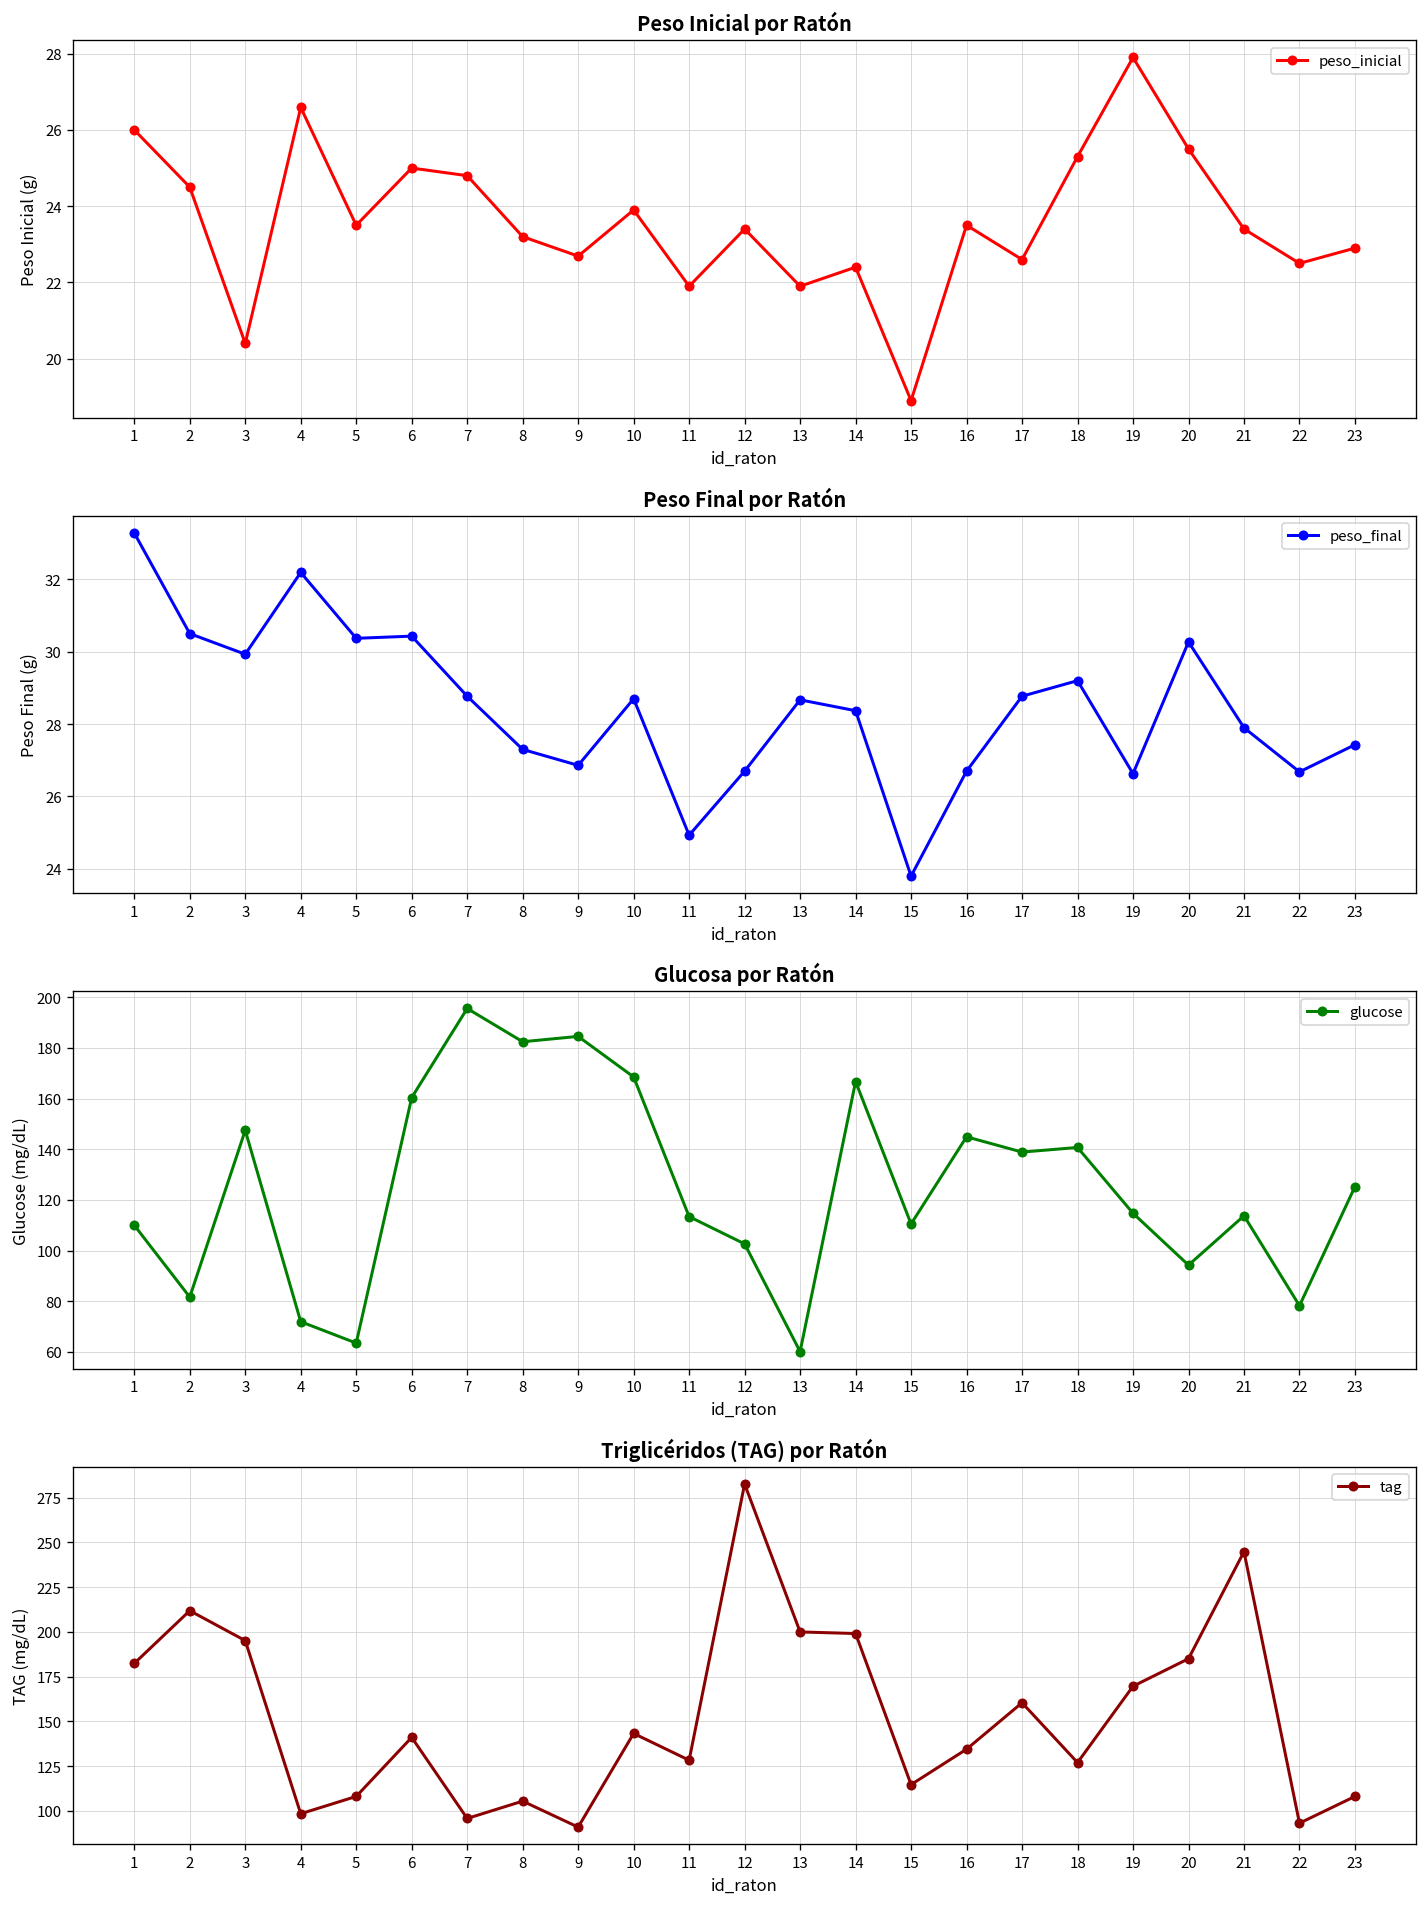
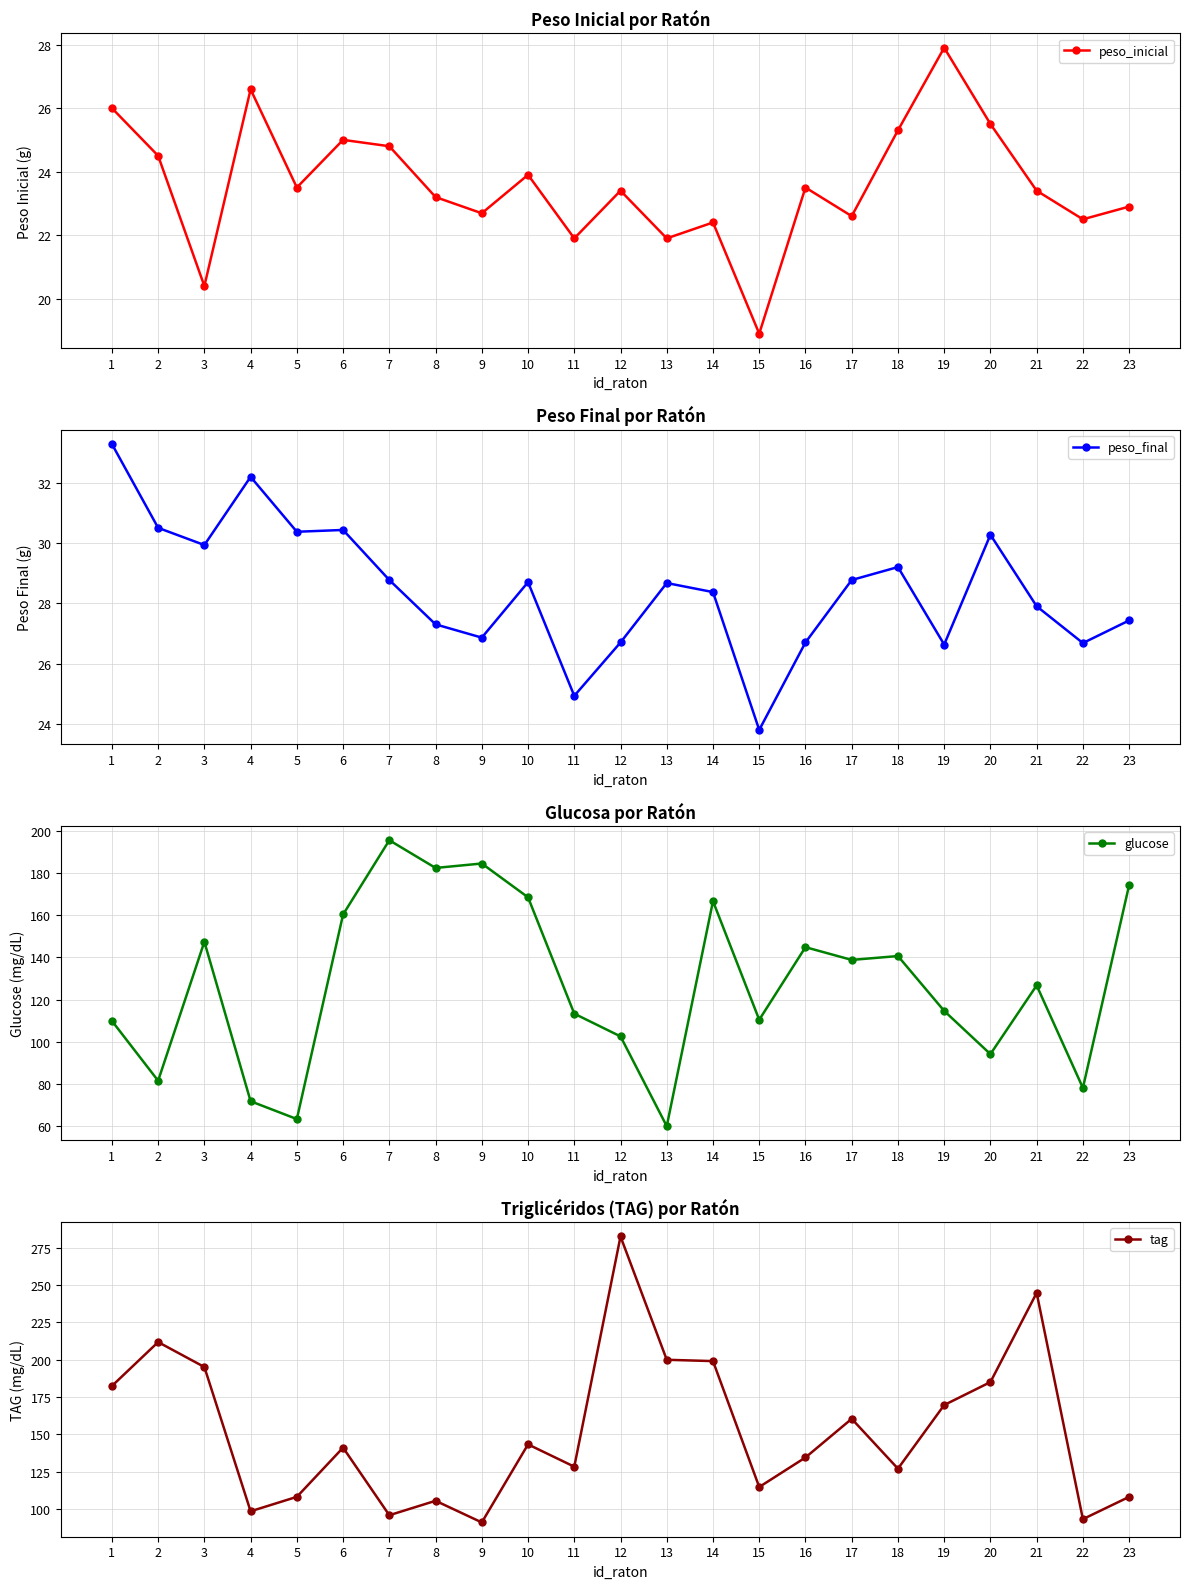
  {
    "Peso Inicial por Ratón": {
      "1": 26.0,
      "2": 24.5,
      "3": 20.4,
      "4": 26.6,
      "5": 23.5,
      "6": 25.0,
      "7": 24.8,
      "8": 23.2,
      "9": 22.7,
      "10": 23.9,
      "11": 21.9,
      "12": 23.4,
      "13": 21.9,
      "14": 22.4,
      "15": 18.9,
      "16": 23.5,
      "17": 22.6,
      "18": 25.3,
      "19": 27.9,
      "20": 25.5,
      "21": 23.4,
      "22": 22.5,
      "23": 22.9
    },
    "Peso Final por Ratón": {
      "1": 33.3,
      "2": 30.5,
      "3": 29.9,
      "4": 32.2,
      "5": 30.4,
      "6": 30.4,
      "7": 28.8,
      "8": 27.3,
      "9": 26.9,
      "10": 28.7,
      "11": 24.9,
      "12": 26.7,
      "13": 28.7,
      "14": 28.4,
      "15": 23.8,
      "16": 26.7,
      "17": 28.8,
      "18": 29.2,
      "19": 26.6,
      "20": 30.3,
      "21": 27.9,
      "22": 26.7,
      "23": 27.4
    },
    "Glucosa por Ratón": {
      "1": 110,
      "2": 82,
      "3": 147,
      "4": 72,
      "5": 63,
      "6": 160,
      "7": 196,
      "8": 182,
      "9": 185,
      "10": 169,
      "11": 113,
      "12": 103,
      "13": 60,
      "14": 167,
      "15": 111,
      "16": 145,
      "17": 139,
      "18": 141,
      "19": 115,
      "20": 94,
-     "21": 114,
+     "21": 127,
      "22": 78,
-     "23": 125
+     "23": 174
    },
    "Triglicéridos (TAG) por Ratón": {
      "1": 182,
      "2": 212,
      "3": 195,
      "4": 98,
      "5": 108,
      "6": 141,
      "7": 96,
      "8": 105,
      "9": 91,
      "10": 143,
      "11": 128,
      "12": 283,
      "13": 200,
      "14": 199,
      "15": 115,
      "16": 135,
      "17": 160,
      "18": 127,
      "19": 170,
      "20": 185,
      "21": 245,
      "22": 93,
      "23": 108
    }
  }
